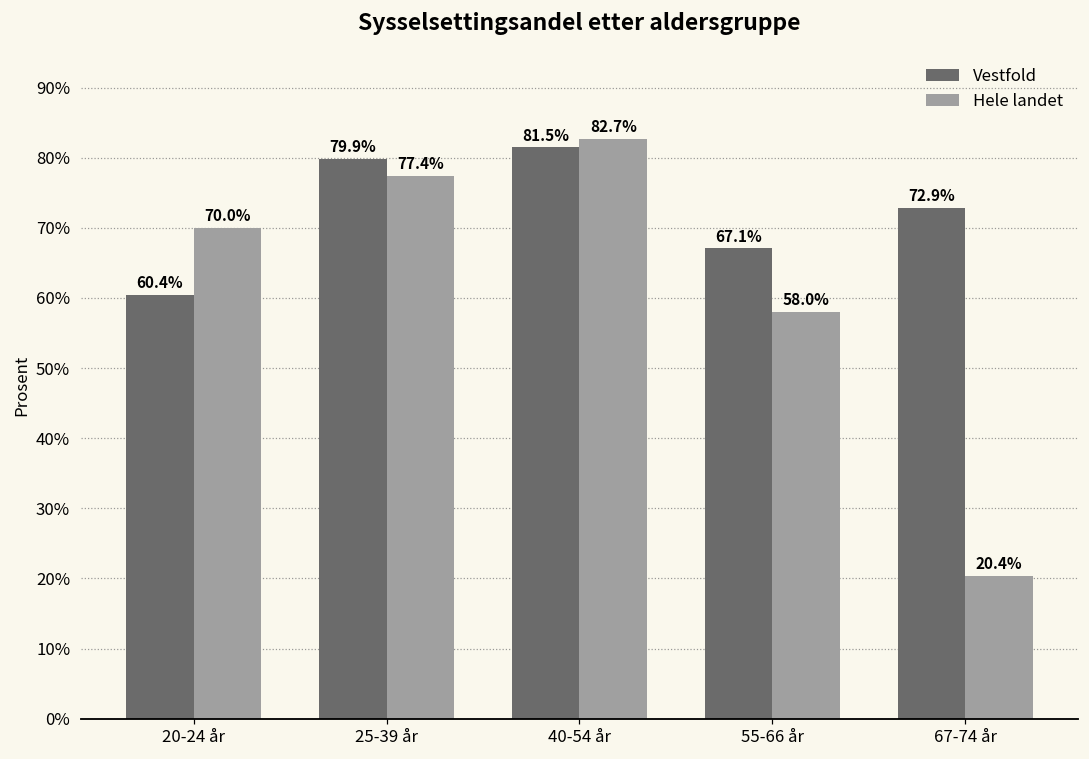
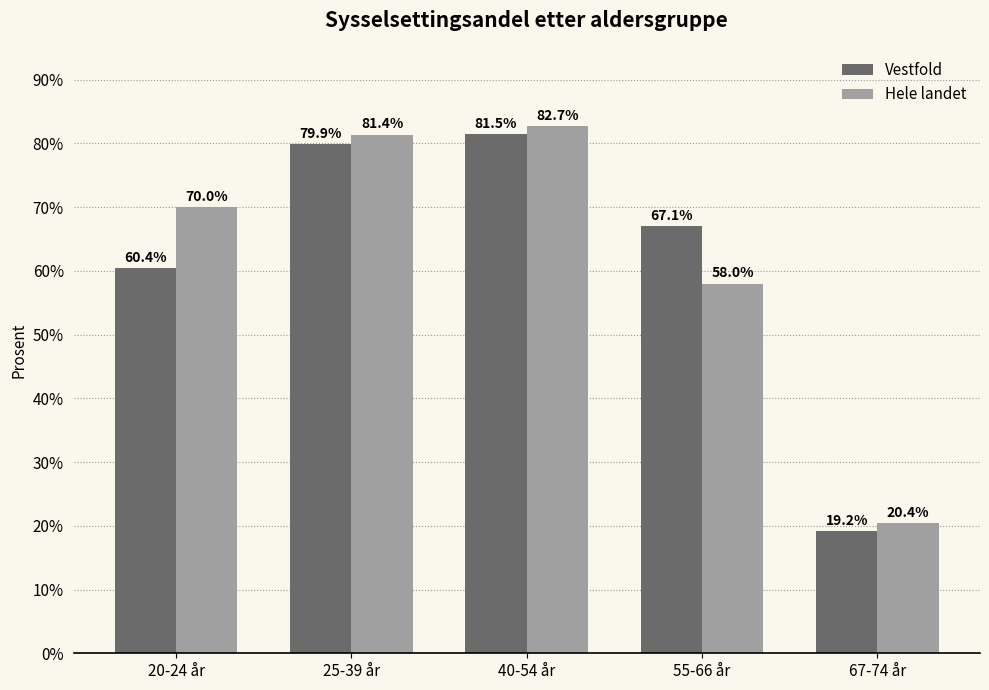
  {
    "Vestfold": {
      "20-24 år": "60.4%",
      "25-39 år": "79.9%",
      "40-54 år": "81.5%",
      "55-66 år": "67.1%",
-     "67-74 år": "72.9%"
+     "67-74 år": "19.2%"
    },
    "Hele landet": {
      "20-24 år": "70.0%",
-     "25-39 år": "77.4%",
+     "25-39 år": "81.4%",
      "40-54 år": "82.7%",
      "55-66 år": "58.0%",
      "67-74 år": "20.4%"
    }
  }
